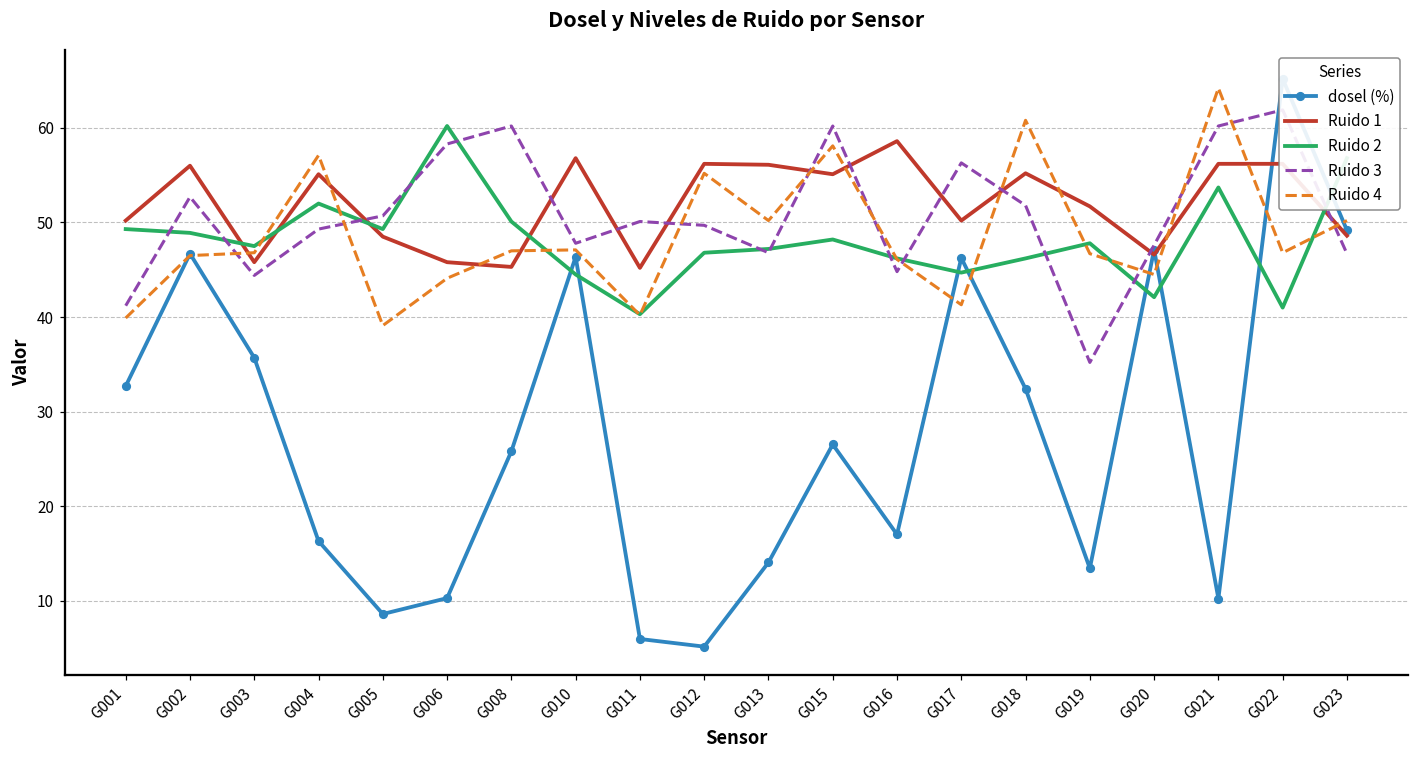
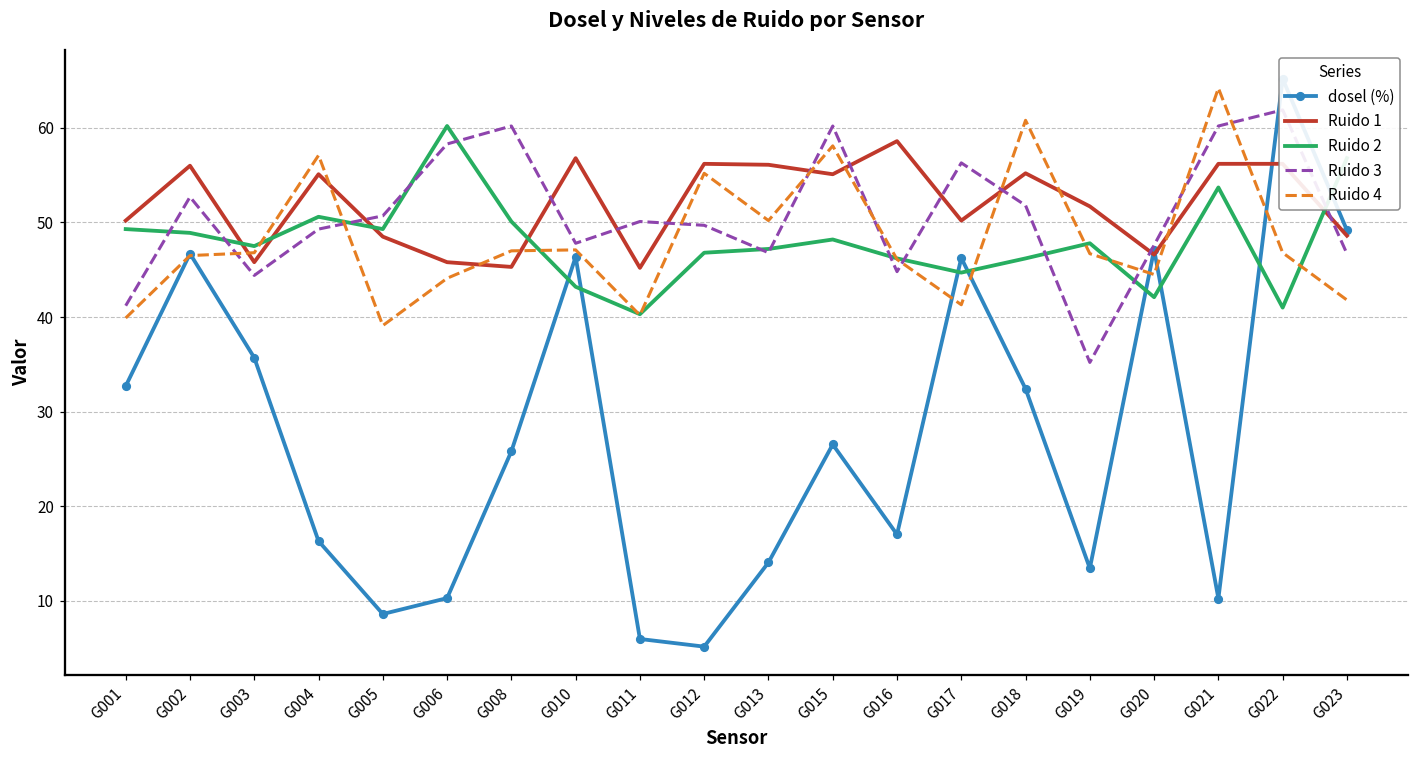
  {
    "dosel (%)": {
      "G001": 33,
      "G003": 36,
      "G004": 16,
      "G005": 9,
      "G006": 10,
      "G008": 26,
      "G010": 46,
      "G011": 6,
      "G012": 5,
      "G013": 14,
      "G015": 27,
      "G016": 17,
      "G017": 46,
      "G018": 32,
      "G019": 13,
      "G020": 47,
      "G021": 10,
      "G023": 49
    },
    "Ruido 1": {
      "G001": 50,
      "G002": 56,
      "G003": 46,
      "G004": 55,
      "G005": 49,
      "G006": 46,
      "G008": 45,
      "G010": 57,
      "G011": 45,
      "G012": 56,
      "G013": 56,
      "G015": 55,
      "G016": 59,
      "G017": 50,
      "G018": 55,
      "G019": 52,
      "G020": 47,
      "G021": 56,
      "G023": 49
    },
    "Ruido 2": {
      "G001": 49,
      "G002": 49,
      "G003": 48,
-     "G004": 52,
+     "G004": 51,
      "G005": 49,
      "G006": 60,
      "G008": 50,
-     "G010": 45,
+     "G010": 43,
      "G012": 47,
      "G013": 47,
      "G015": 48,
      "G017": 45,
      "G018": 46,
      "G019": 48,
      "G020": 42,
      "G021": 54,
      "G022": 41
    },
    "Ruido 3": {
      "G001": 41,
      "G002": 53,
      "G003": 44,
      "G004": 49,
      "G005": 51,
      "G006": 58,
      "G008": 60,
      "G010": 48,
      "G011": 50,
      "G012": 50,
      "G013": 47,
      "G015": 60,
      "G016": 45,
      "G017": 56,
      "G018": 52,
      "G019": 35,
      "G020": 48,
      "G021": 60,
      "G023": 47
    },
    "Ruido 4": {
      "G001": 40,
      "G003": 47,
      "G004": 57,
      "G005": 39,
      "G006": 44,
      "G008": 47,
      "G010": 47,
      "G012": 55,
      "G013": 50,
      "G015": 58,
      "G017": 41,
      "G018": 61,
      "G019": 47,
      "G020": 45,
      "G021": 64,
      "G022": 47,
-     "G023": 50
+     "G023": 42
    }
  }
